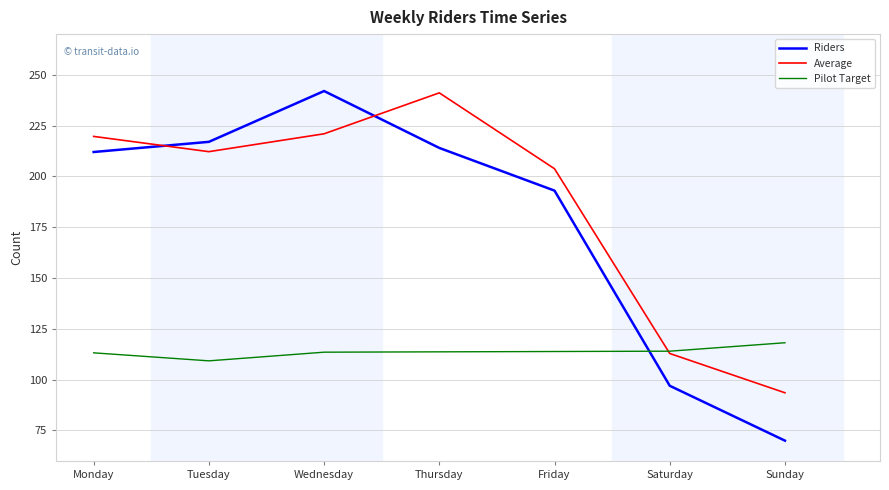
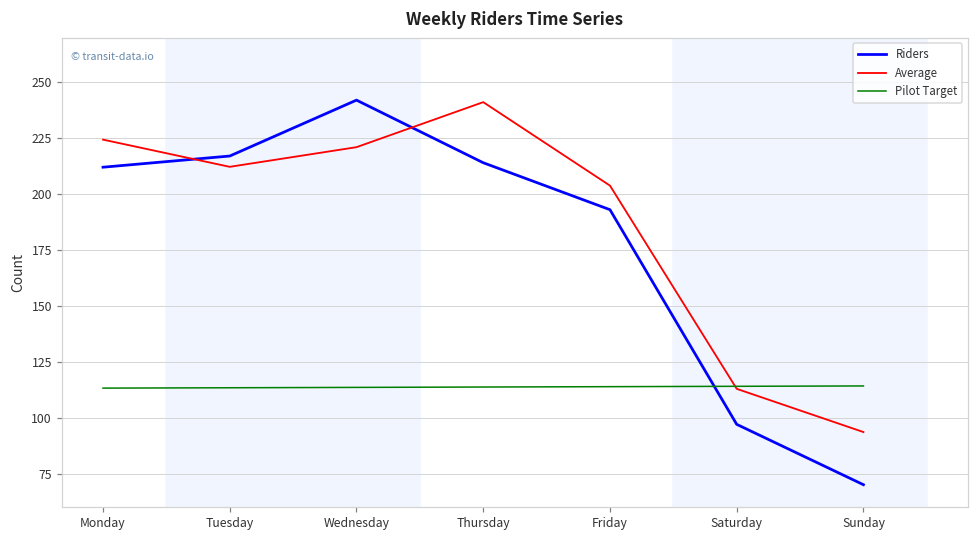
  {
    "Riders": {
      "Monday": 212,
      "Tuesday": 217,
      "Wednesday": 242,
      "Thursday": 214,
      "Friday": 193,
      "Saturday": 97,
      "Sunday": 70
    },
    "Average": {
-     "Monday": 220,
+     "Monday": 224,
      "Tuesday": 212,
      "Wednesday": 221,
      "Thursday": 241,
      "Friday": 204,
      "Sunday": 94
    },
    "Pilot Target": {
      "Monday": 113,
-     "Tuesday": 109,
+     "Tuesday": 113,
      "Wednesday": 114,
      "Thursday": 114,
      "Friday": 114,
-     "Sunday": 118
+     "Sunday": 114
    }
  }
